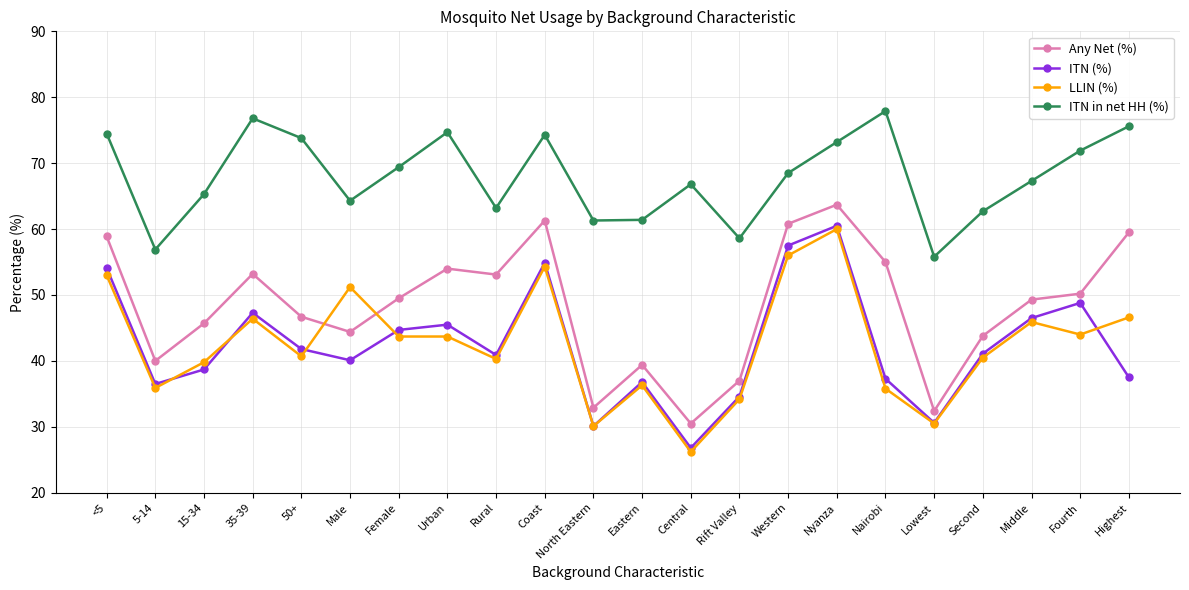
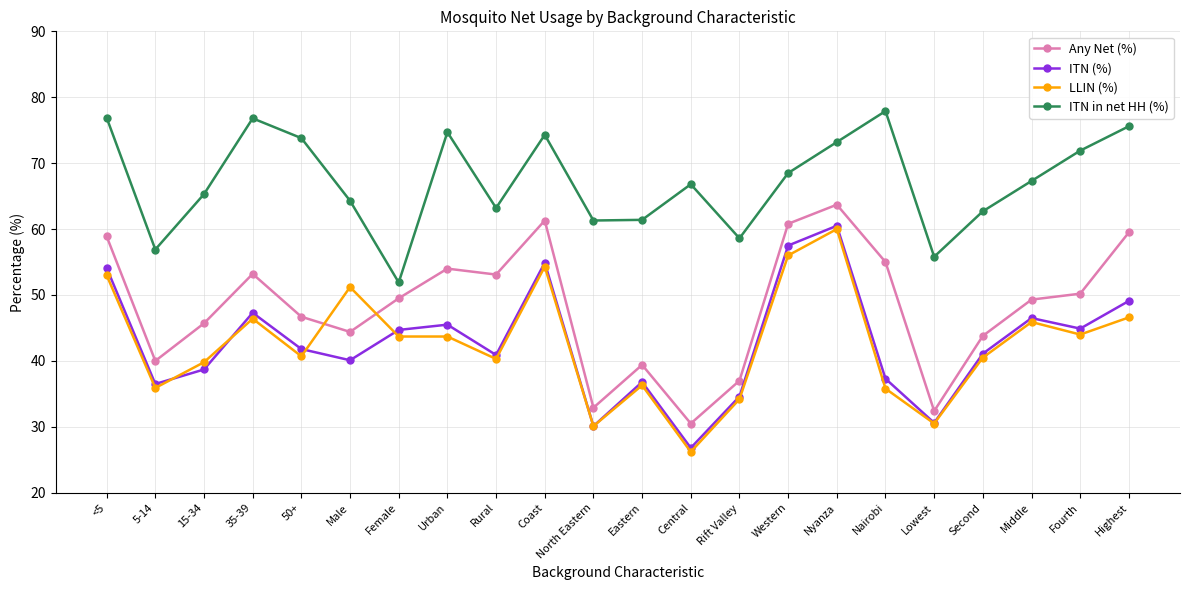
  {
    "Any Net (%)": {
      "<5": 59,
      "5-14": 40,
      "15-34": 46,
      "35-39": 53,
      "50+": 47,
      "Male": 44,
      "Female": 50,
      "Urban": 54,
      "Rural": 53,
      "Coast": 61,
      "North Eastern": 33,
      "Eastern": 39,
      "Central": 31,
      "Rift Valley": 37,
      "Western": 61,
      "Nyanza": 64,
      "Nairobi": 55,
      "Lowest": 32,
      "Second": 44,
      "Middle": 49,
      "Fourth": 50,
      "Highest": 60
    },
    "ITN (%)": {
      "<5": 54,
      "5-14": 37,
      "15-34": 39,
      "35-39": 47,
      "50+": 42,
      "Male": 40,
      "Female": 45,
      "Urban": 46,
      "Rural": 41,
      "Coast": 55,
      "Eastern": 37,
      "Central": 27,
      "Rift Valley": 35,
      "Western": 58,
      "Nyanza": 61,
      "Nairobi": 37,
      "Second": 41,
      "Middle": 47,
-     "Fourth": 49,
-     "Highest": 38
+     "Fourth": 45,
+     "Highest": 49
    },
    "LLIN (%)": {
      "<5": 53,
      "5-14": 36,
      "15-34": 40,
      "35-39": 46,
      "50+": 41,
      "Male": 51,
      "Female": 44,
      "Urban": 44,
      "Rural": 40,
      "Coast": 54,
      "Eastern": 36,
      "Central": 26,
      "Rift Valley": 34,
      "Western": 56,
      "Nyanza": 60,
      "Nairobi": 36,
      "Second": 41,
      "Middle": 46,
      "Fourth": 44,
      "Highest": 47
    },
    "ITN in net HH (%)": {
-     "<5": 75,
+     "<5": 77,
      "5-14": 57,
      "15-34": 65,
      "35-39": 77,
      "50+": 74,
      "Male": 64,
-     "Female": 69,
+     "Female": 52,
      "Urban": 75,
      "Rural": 63,
      "Coast": 74,
      "North Eastern": 61,
      "Eastern": 61,
      "Central": 67,
      "Rift Valley": 59,
      "Western": 69,
      "Nyanza": 73,
      "Nairobi": 78,
      "Lowest": 56,
      "Second": 63,
      "Middle": 67,
      "Fourth": 72,
      "Highest": 76
    }
  }
